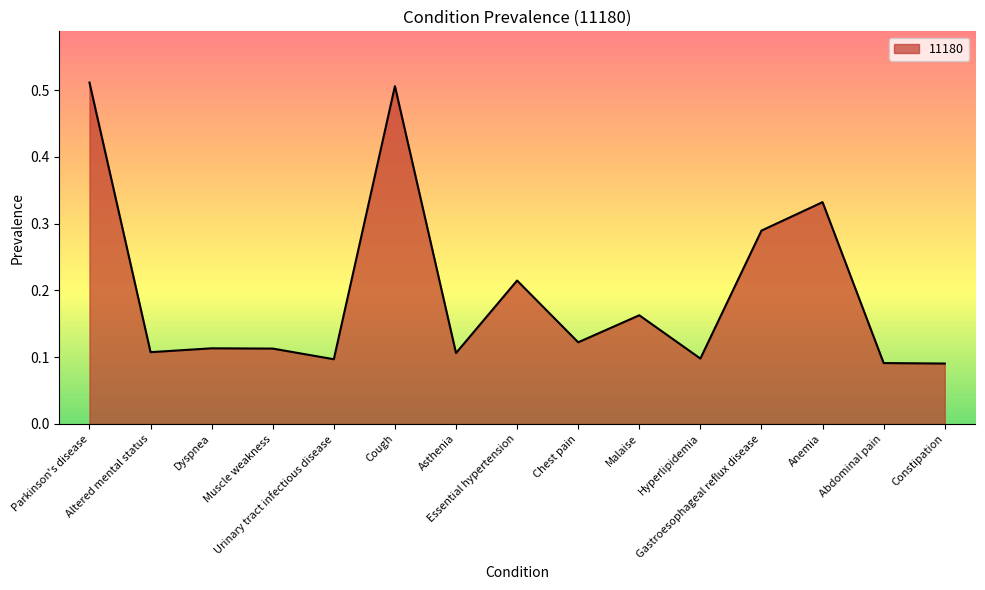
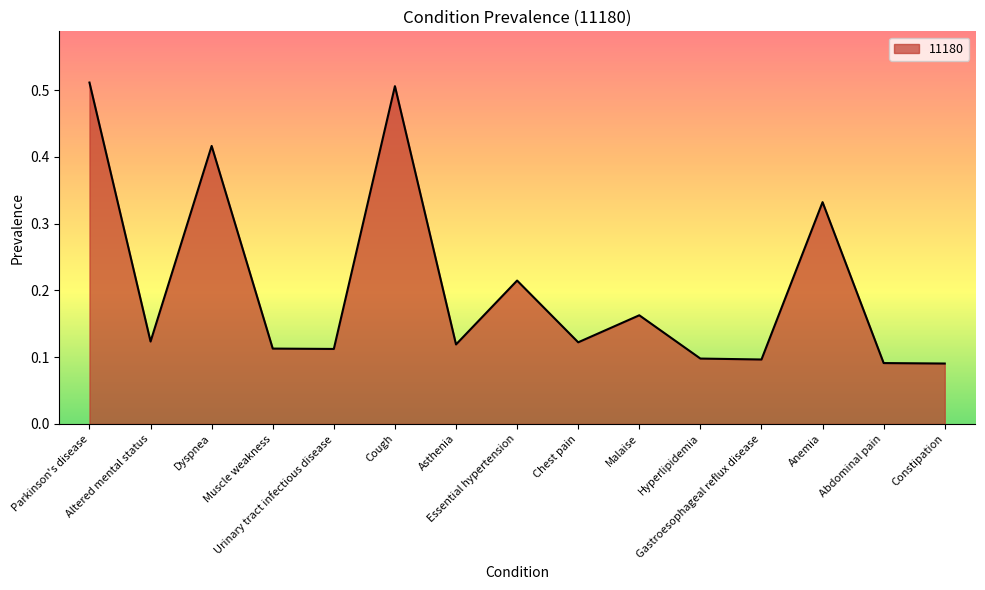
  {
    "Parkinson's disease": 0.51,
-   "Altered mental status": 0.11,
-   "Dyspnea": 0.11,
+   "Altered mental status": 0.12,
+   "Dyspnea": 0.42,
    "Muscle weakness": 0.11,
-   "Urinary tract infectious disease": 0.10,
+   "Urinary tract infectious disease": 0.11,
    "Cough": 0.51,
-   "Asthenia": 0.11,
+   "Asthenia": 0.12,
    "Essential hypertension": 0.21,
    "Chest pain": 0.12,
    "Malaise": 0.16,
    "Hyperlipidemia": 0.10,
-   "Gastroesophageal reflux disease": 0.29,
+   "Gastroesophageal reflux disease": 0.10,
    "Anemia": 0.33,
    "Abdominal pain": 0.09,
    "Constipation": 0.09
  }
